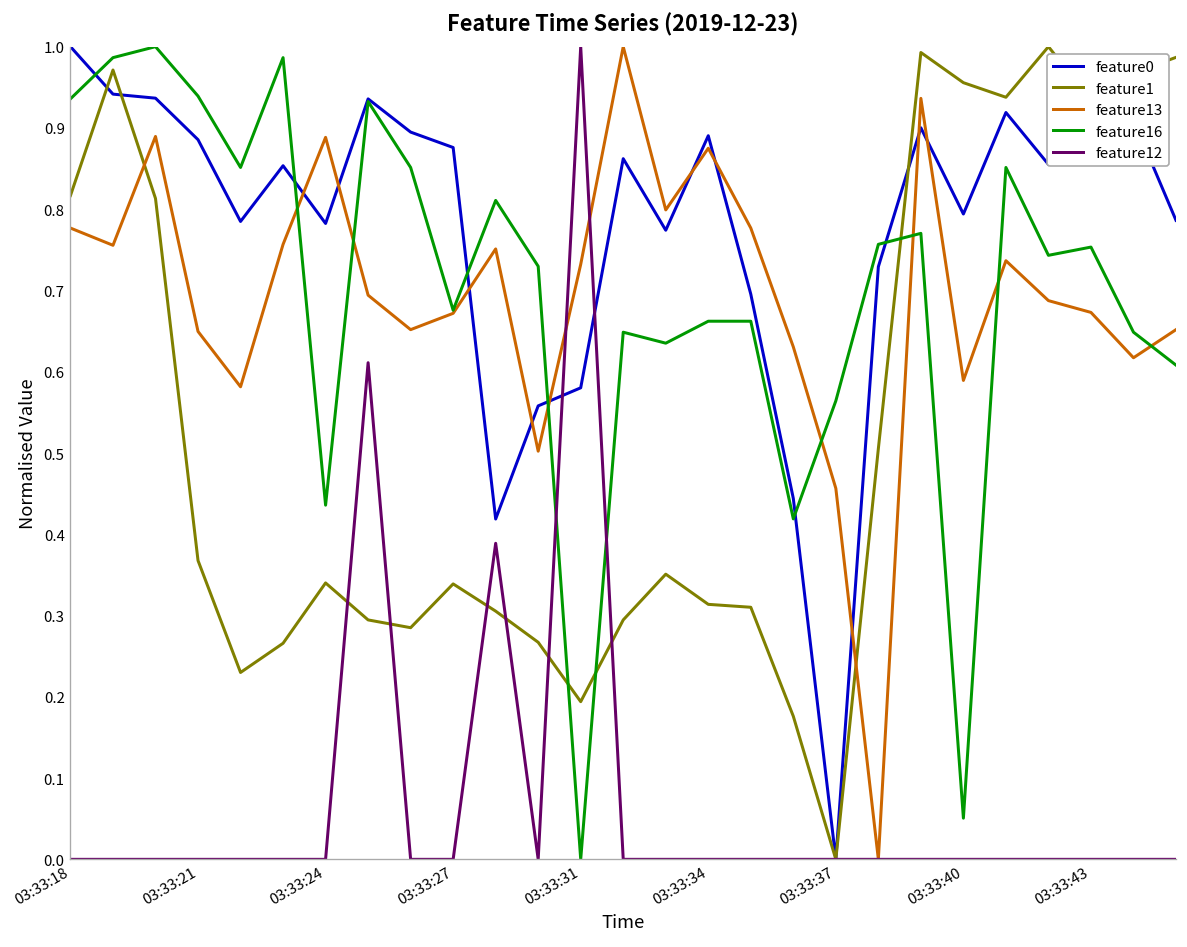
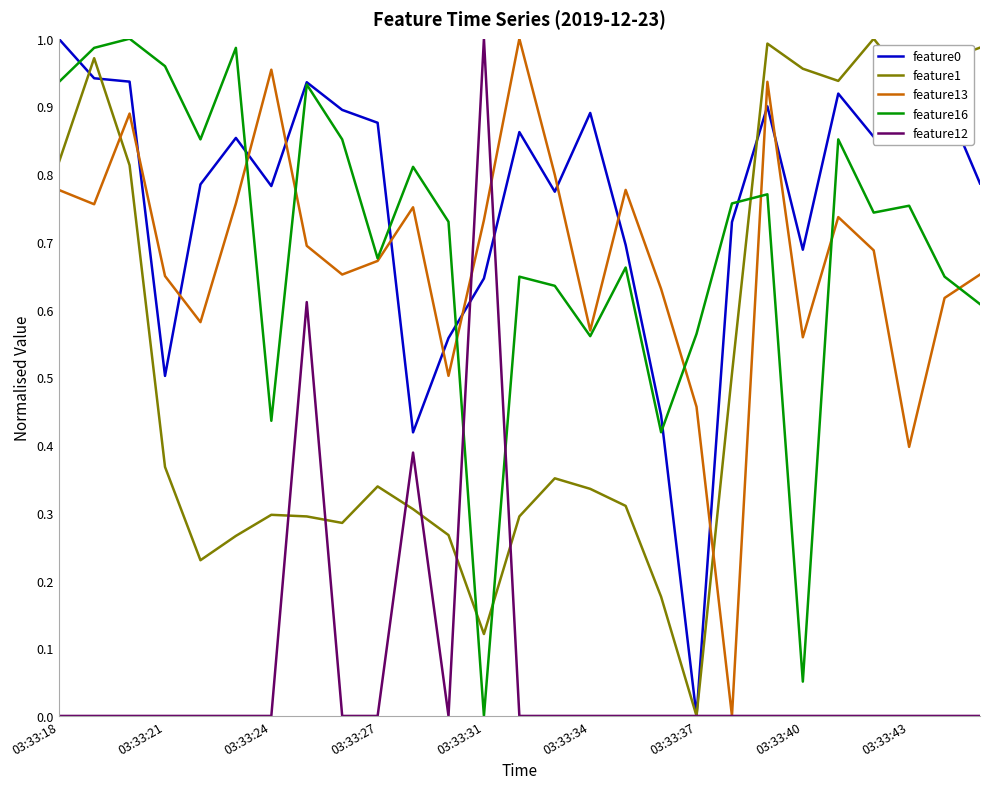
  {
    "feature0": {
      "03:33:18": 1.00,
-     "03:33:21": 0.89,
+     "03:33:21": 0.50,
      "03:33:24": 0.78,
      "03:33:27": 0.88,
-     "03:33:31": 0.58,
+     "03:33:31": 0.65,
      "03:33:34": 0.89,
-     "03:33:40": 0.79
+     "03:33:40": 0.69
    },
    "feature1": {
      "03:33:18": 0.82,
      "03:33:21": 0.37,
-     "03:33:24": 0.34,
+     "03:33:24": 0.30,
      "03:33:27": 0.34,
-     "03:33:31": 0.19,
-     "03:33:34": 0.31,
+     "03:33:31": 0.12,
+     "03:33:34": 0.34,
      "03:33:40": 0.96
    },
    "feature13": {
      "03:33:18": 0.78,
      "03:33:21": 0.65,
-     "03:33:24": 0.89,
+     "03:33:24": 0.95,
      "03:33:31": 0.73,
-     "03:33:34": 0.87,
+     "03:33:34": 0.57,
      "03:33:37": 0.46,
-     "03:33:40": 0.59,
-     "03:33:43": 0.67
+     "03:33:40": 0.56,
+     "03:33:43": 0.40
    },
    "feature16": {
      "03:33:18": 0.94,
-     "03:33:21": 0.94,
+     "03:33:21": 0.96,
      "03:33:24": 0.44,
      "03:33:31": 0.00,
-     "03:33:34": 0.66,
+     "03:33:34": 0.56,
      "03:33:37": 0.56,
      "03:33:40": 0.05,
      "03:33:43": 0.75
    },
    "feature12": {
      "03:33:18": 0.00,
      "03:33:21": 0.00,
      "03:33:24": 0.00,
      "03:33:27": 0.00,
      "03:33:31": 1.00,
      "03:33:34": 0.00,
      "03:33:40": 0.00,
      "03:33:43": 0.00
    }
  }
